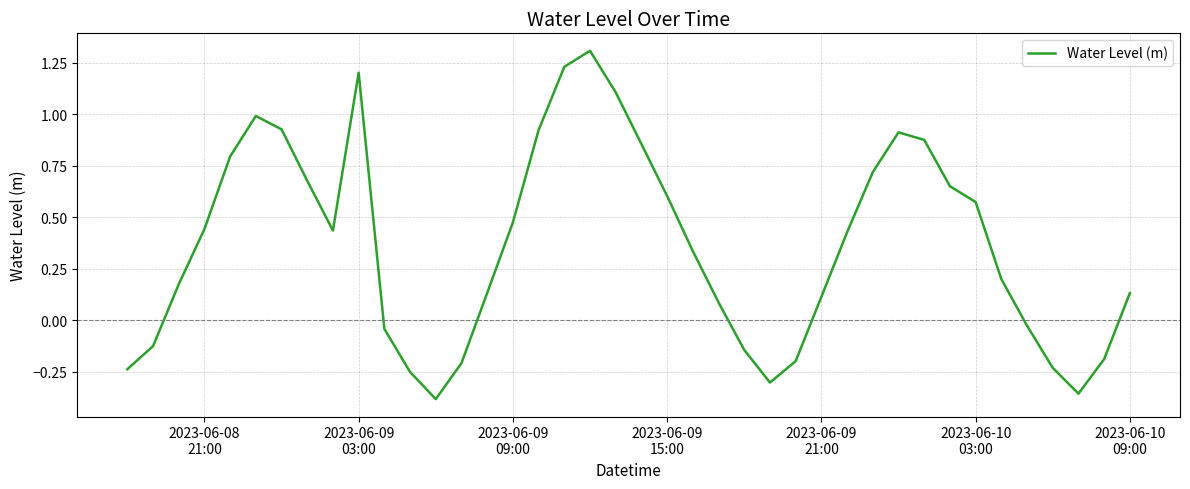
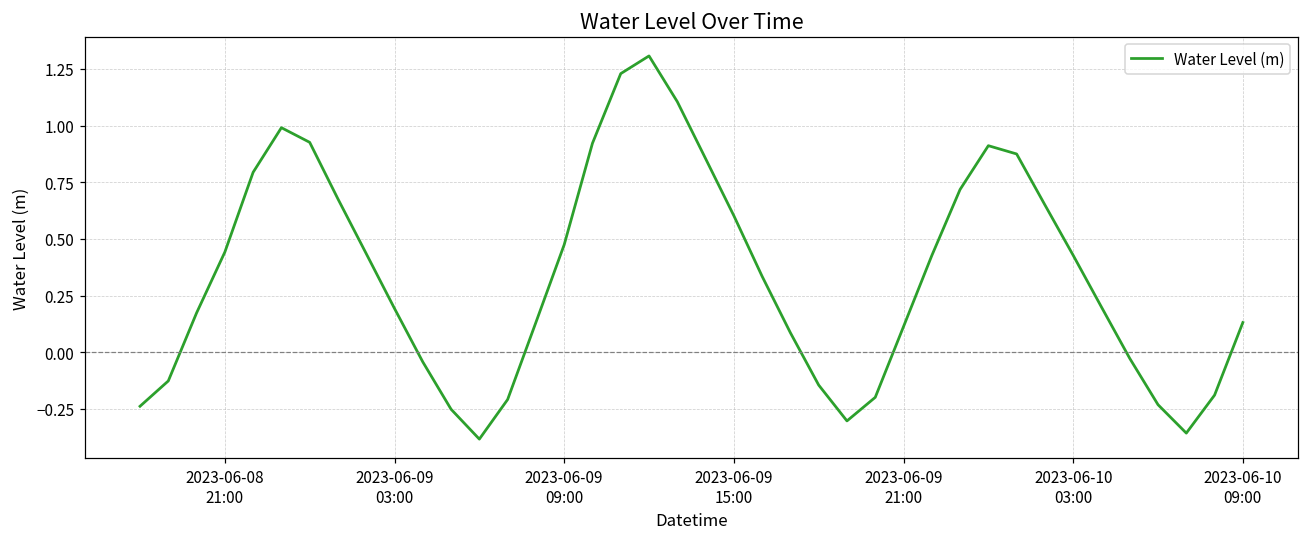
  {
    "2023-06-08 21:00": 0.44,
-   "2023-06-09 03:00": 1.20,
+   "2023-06-09 03:00": 0.19,
    "2023-06-09 09:00": 0.47,
    "2023-06-09 15:00": 0.60,
    "2023-06-09 21:00": 0.11,
-   "2023-06-10 03:00": 0.57,
+   "2023-06-10 03:00": 0.43,
    "2023-06-10 09:00": 0.13
  }
